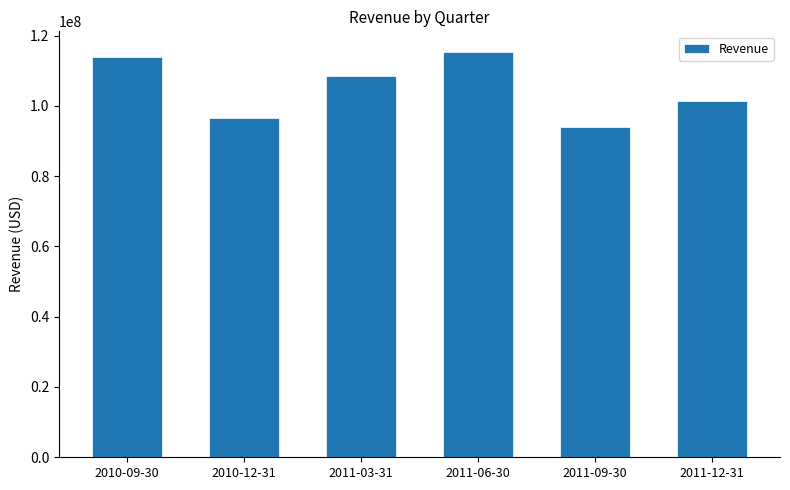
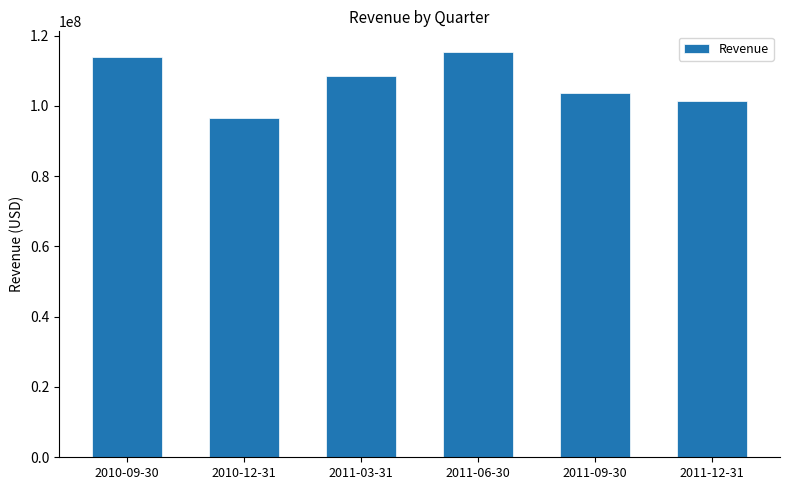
  {
    "2010-09-30": 114000000,
    "2010-12-31": 97000000,
    "2011-03-31": 109000000,
    "2011-06-30": 115000000,
-   "2011-09-30": 94000000,
+   "2011-09-30": 104000000,
    "2011-12-31": 101000000
  }
